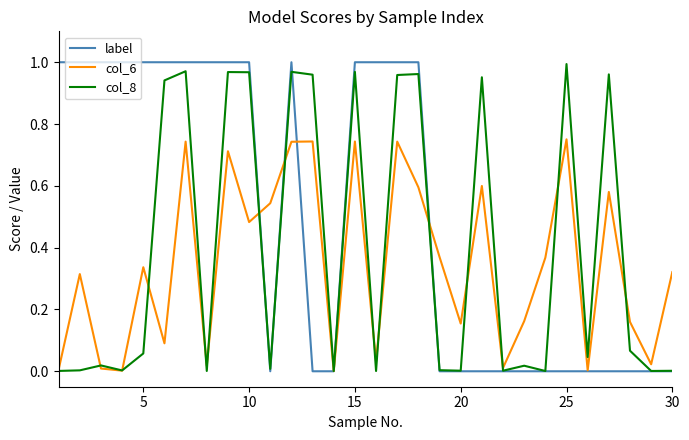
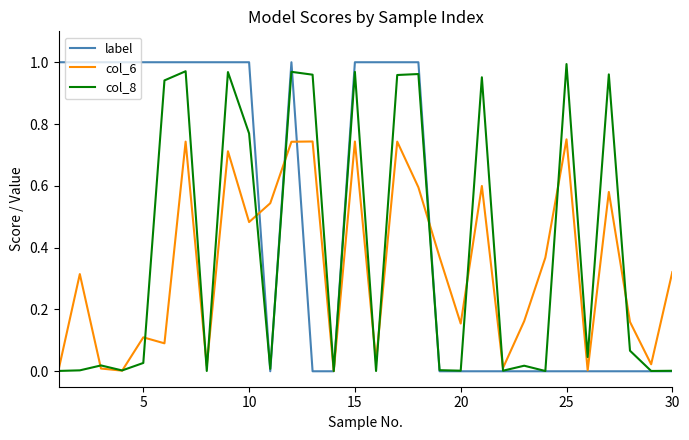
  {
    "label": {
      "5": 1.00,
      "10": 1.00,
      "15": 1.00,
      "25": 0.00
    },
    "col_6": {
-     "5": 0.34,
+     "5": 0.11,
      "10": 0.48,
      "15": 0.74,
      "20": 0.15,
      "25": 0.75,
      "30": 0.32
    },
    "col_8": {
-     "5": 0.06,
-     "10": 0.97,
+     "5": 0.03,
+     "10": 0.77,
      "15": 0.97,
      "25": 0.99
    }
  }
